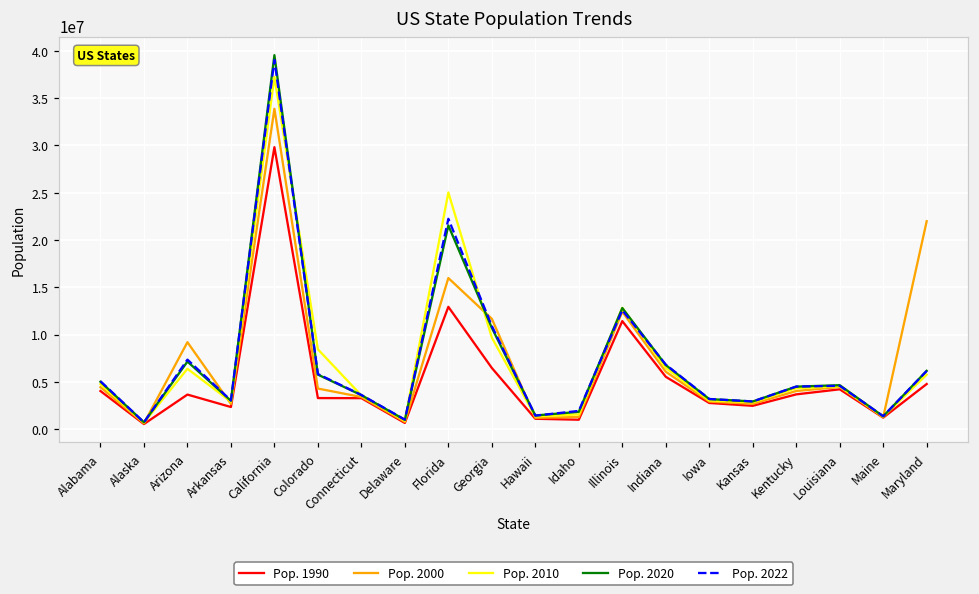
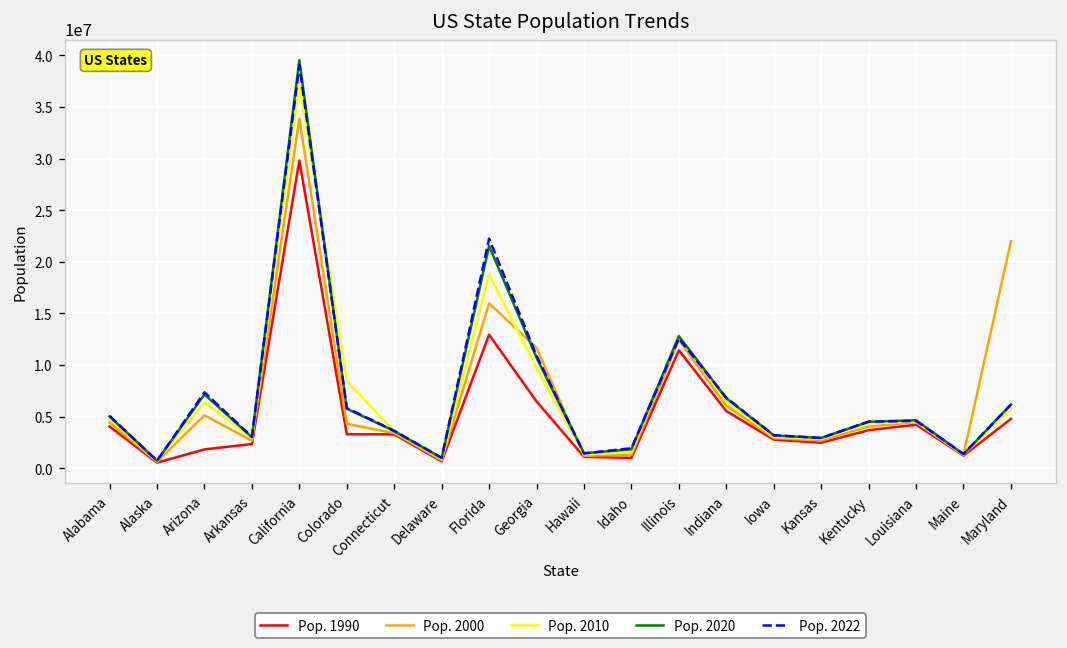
  {
    "Pop. 1990": {
      "Alabama": 4000000,
-     "Arizona": 4000000,
+     "Arizona": 2000000,
      "Arkansas": 2000000,
      "California": 30000000,
      "Colorado": 3000000,
      "Florida": 13000000,
      "Georgia": 6000000,
      "Illinois": 11000000,
      "Indiana": 6000000,
      "Kentucky": 4000000,
      "Maryland": 5000000
    },
    "Pop. 2000": {
      "Alabama": 4000000,
-     "Arizona": 9000000,
+     "Arizona": 5000000,
      "California": 34000000,
      "Colorado": 4000000,
      "Florida": 16000000,
      "Georgia": 12000000,
      "Indiana": 6000000,
      "Kentucky": 4000000,
      "Maryland": 22000000
    },
    "Pop. 2010": {
      "Arizona": 6000000,
      "California": 37000000,
      "Colorado": 8000000,
-     "Florida": 25000000,
+     "Florida": 19000000,
      "Georgia": 10000000,
      "Indiana": 6000000,
      "Maryland": 6000000
    },
    "Pop. 2020": {
      "California": 40000000,
      "Florida": 22000000
    },
    "Pop. 2022": {
      "California": 39000000,
      "Florida": 22000000
    }
  }
